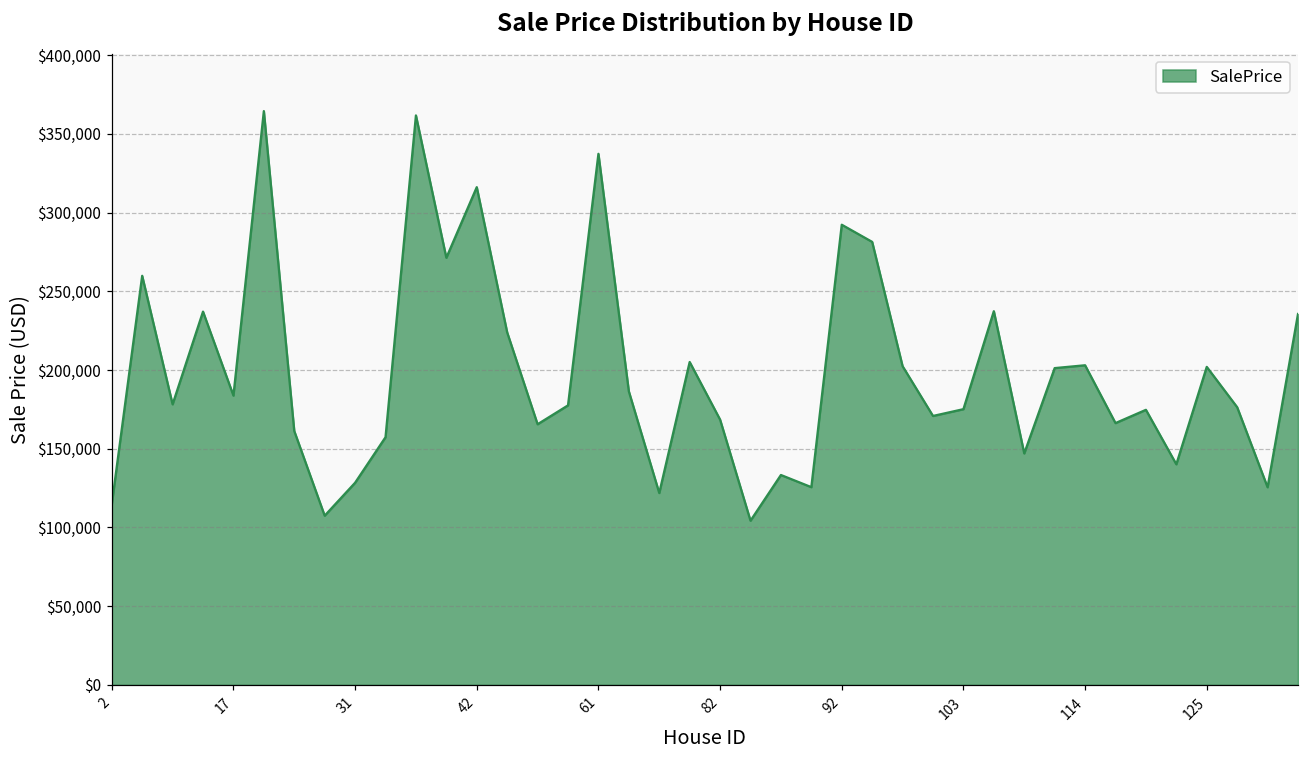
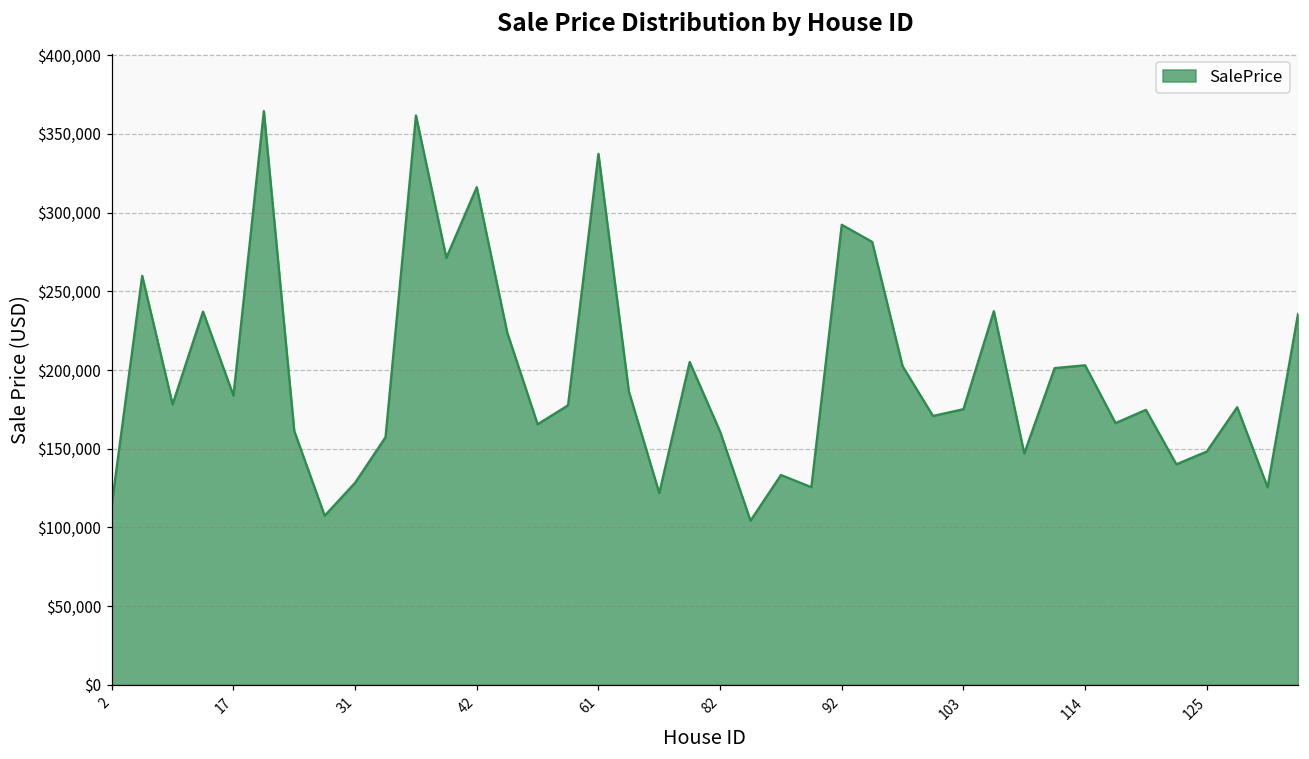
  {
    "2": "$115,000",
    "17": "$184,000",
    "31": "$128,000",
    "42": "$316,000",
    "61": "$337,000",
-   "82": "$169,000",
+   "82": "$161,000",
    "92": "$292,000",
    "103": "$175,000",
    "114": "$203,000",
-   "125": "$202,000"
+   "125": "$148,000"
  }
